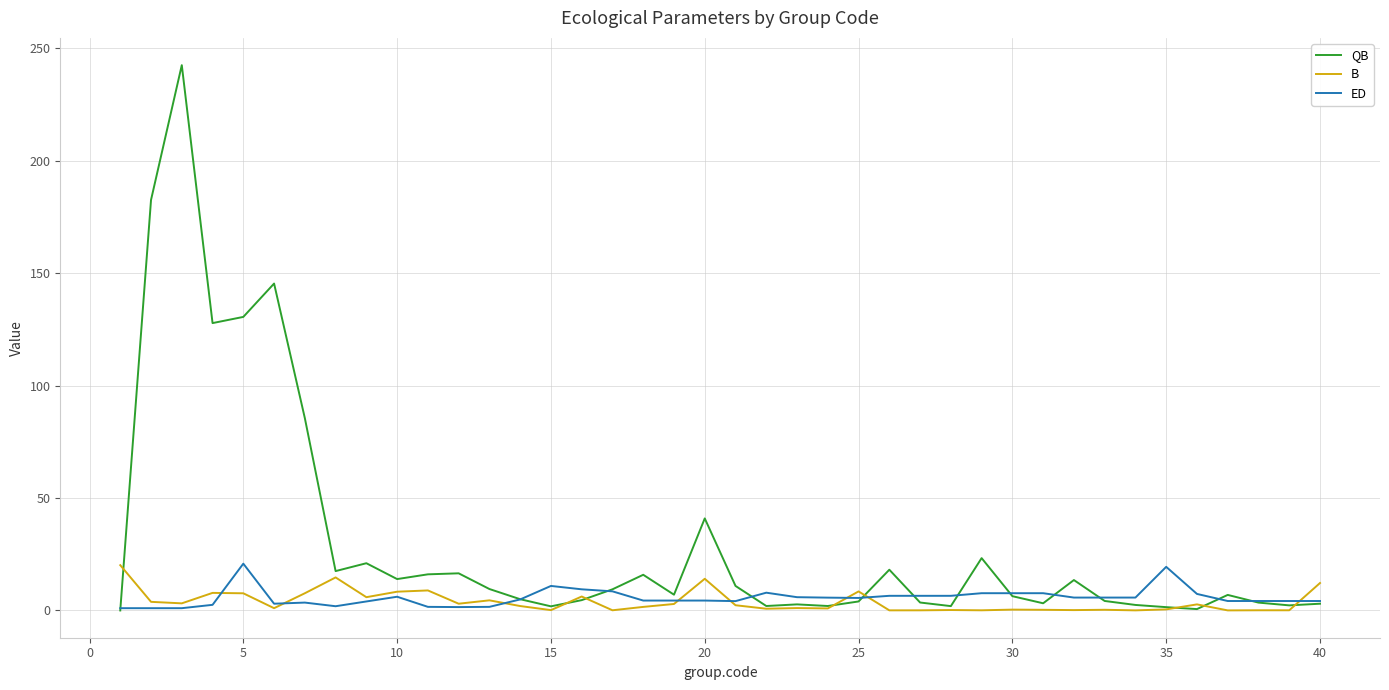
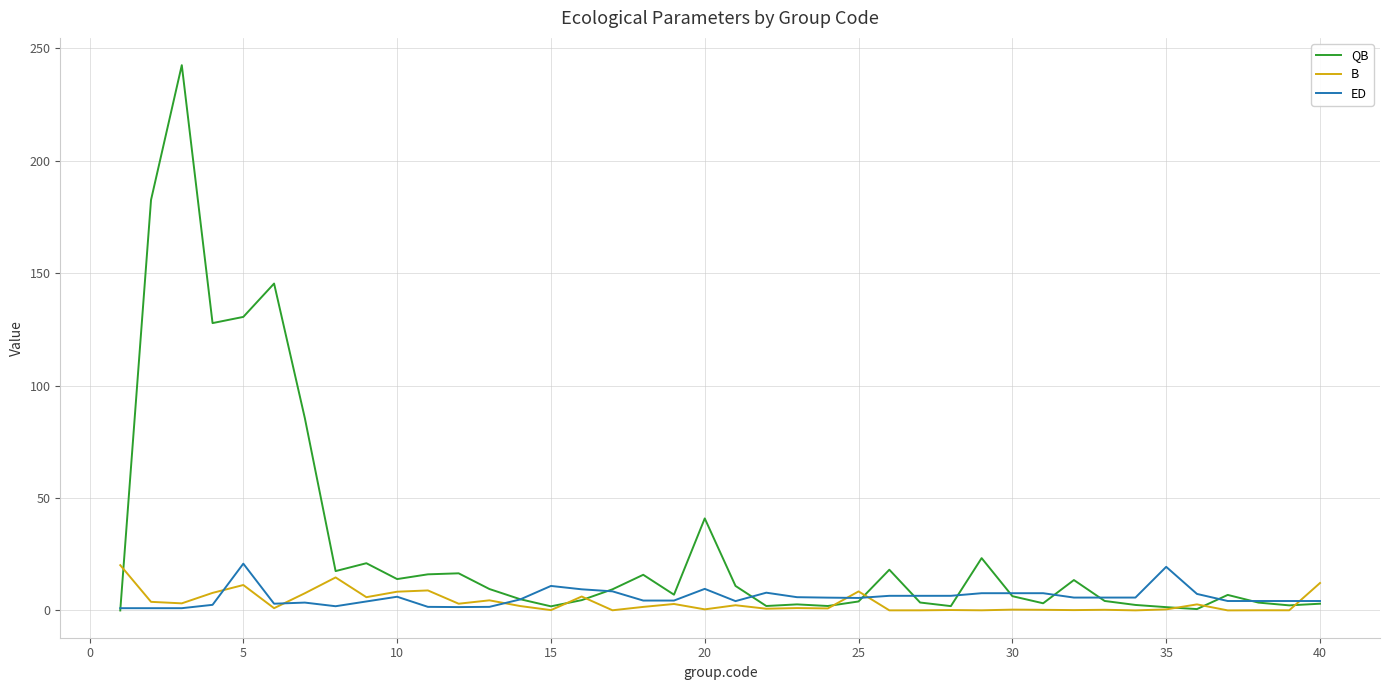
  {
    "QB": {
      "5": 131,
      "10": 14,
      "15": 2,
      "20": 41,
      "25": 4,
      "30": 6,
      "40": 3
    },
    "B": {
-     "5": 8,
+     "5": 11,
      "10": 8,
      "15": 0,
-     "20": 14,
+     "20": 0,
      "25": 8,
      "30": 0,
      "40": 12
    },
    "ED": {
      "5": 21,
      "10": 6,
      "15": 11,
-     "20": 4,
+     "20": 10,
      "25": 6,
      "30": 8,
      "35": 19,
      "40": 4
    }
  }
